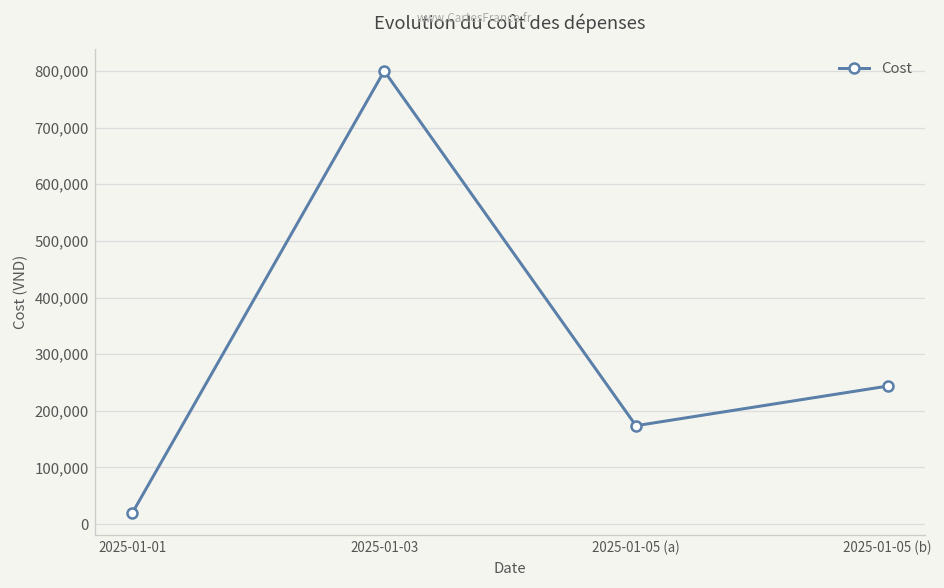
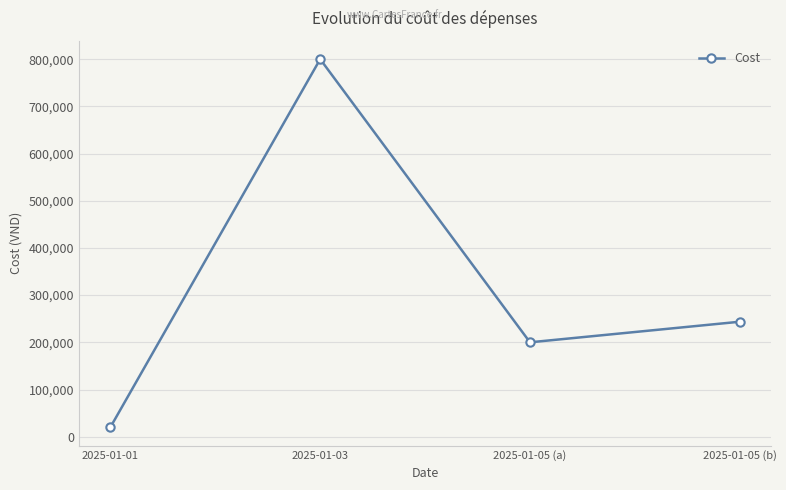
  {
    "2025-01-01": "20,000",
    "2025-01-03": "800,000",
-   "2025-01-05 (a)": "170,000",
+   "2025-01-05 (a)": "200,000",
    "2025-01-05 (b)": "240,000"
  }
